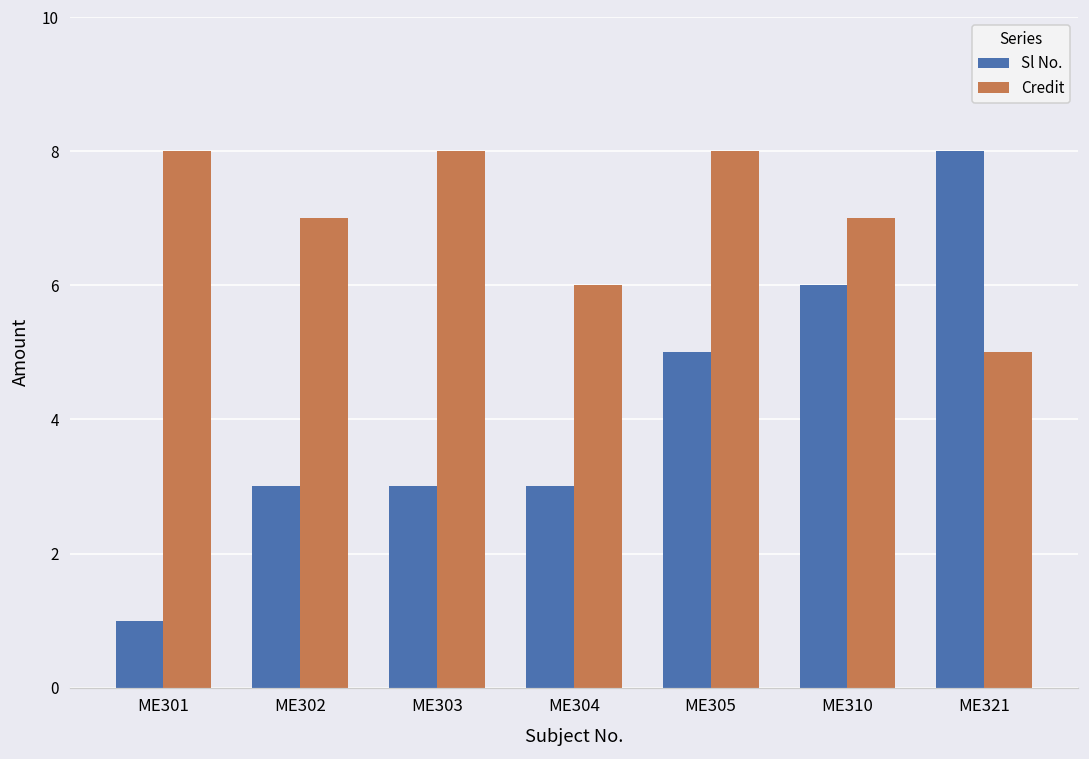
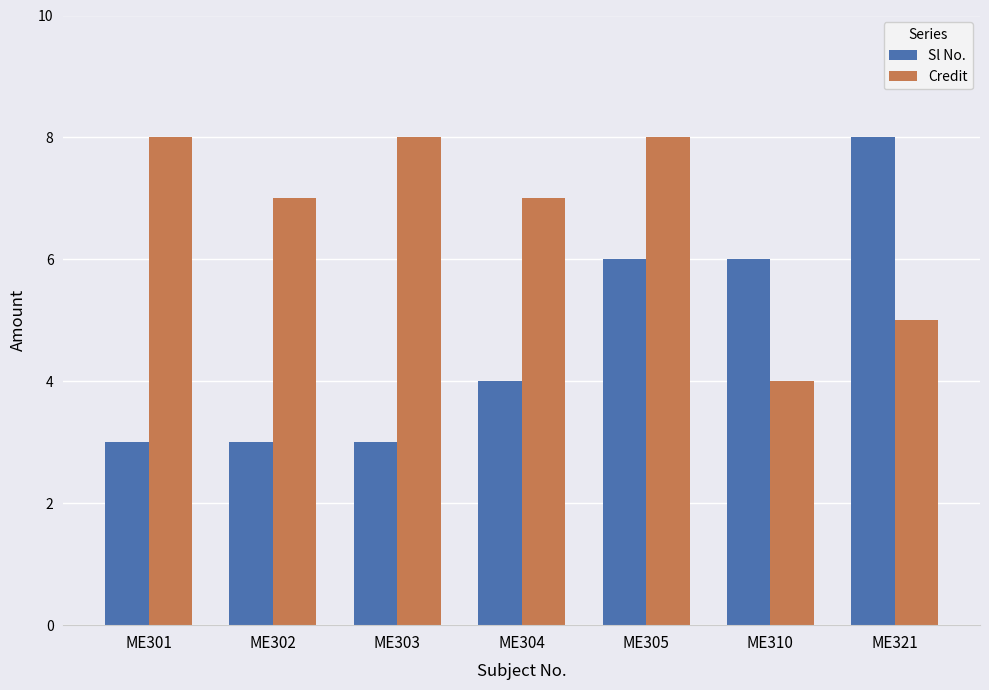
  {
    "Sl No.": {
-     "ME301": 1,
+     "ME301": 3,
      "ME302": 3,
      "ME303": 3,
-     "ME304": 3,
-     "ME305": 5,
+     "ME304": 4,
+     "ME305": 6,
      "ME310": 6,
      "ME321": 8
    },
    "Credit": {
      "ME301": 8,
      "ME302": 7,
      "ME303": 8,
-     "ME304": 6,
+     "ME304": 7,
      "ME305": 8,
-     "ME310": 7,
+     "ME310": 4,
      "ME321": 5
    }
  }
